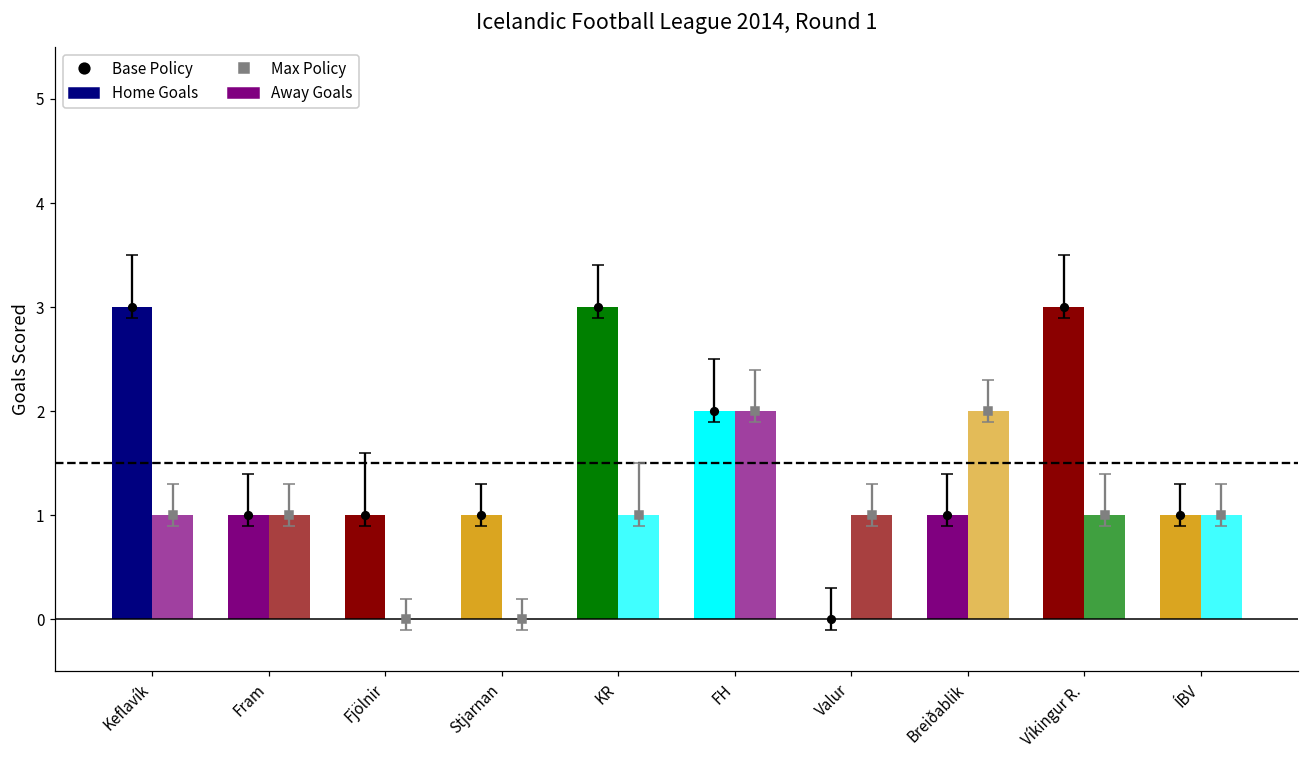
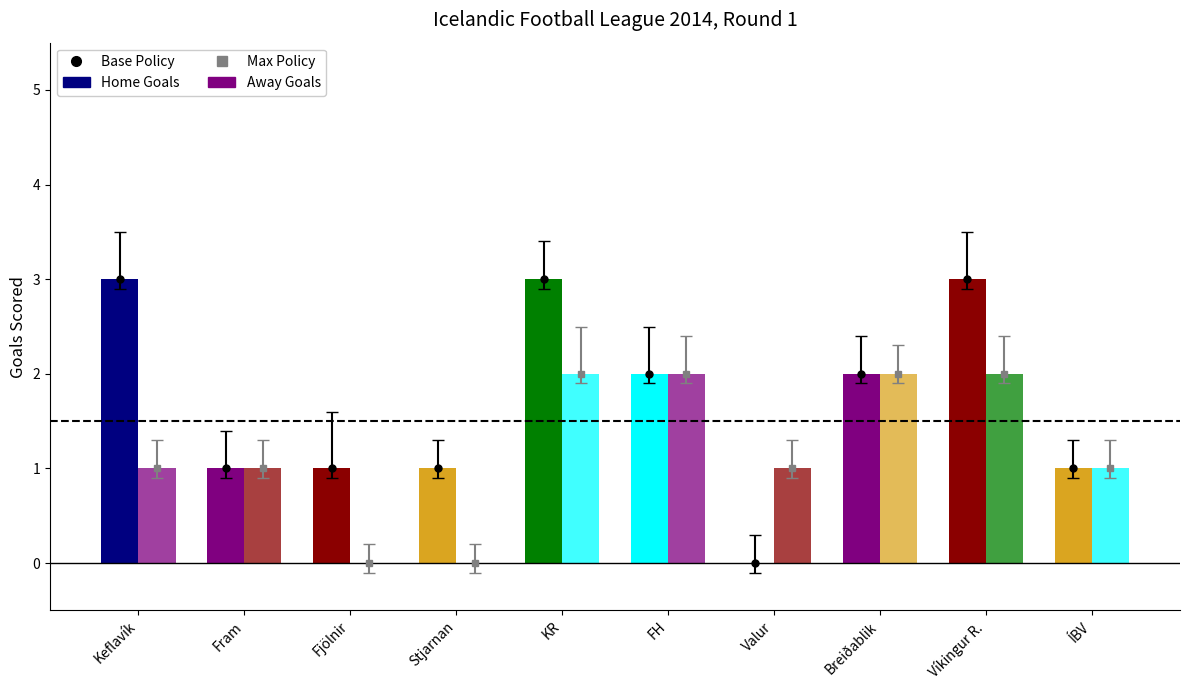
  {
    "Home Goals": {
      "Keflavík": 3,
      "Fram": 1,
      "Fjölnir": 1,
      "Stjarnan": 1,
      "KR": 3,
      "FH": 2,
      "Valur": 0,
-     "Breiðablik": 1,
+     "Breiðablik": 2,
      "Víkingur R.": 3,
      "ÍBV": 1
    },
    "Away Goals": {
      "Keflavík": 1,
      "Fram": 1,
      "Fjölnir": 0,
      "Stjarnan": 0,
-     "KR": 1,
+     "KR": 2,
      "FH": 2,
      "Valur": 1,
      "Breiðablik": 2,
-     "Víkingur R.": 1,
+     "Víkingur R.": 2,
      "ÍBV": 1
    }
  }
